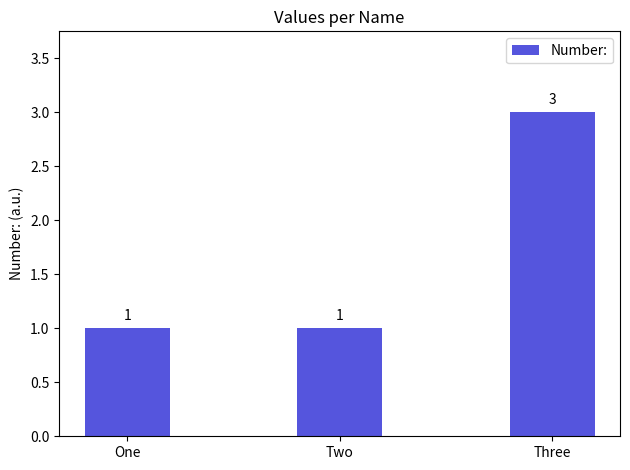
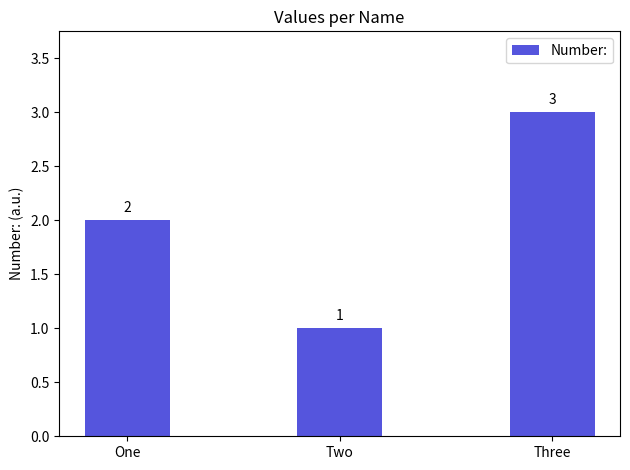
  {
-   "One": 1,
+   "One": 2,
    "Two": 1,
    "Three": 3
  }
